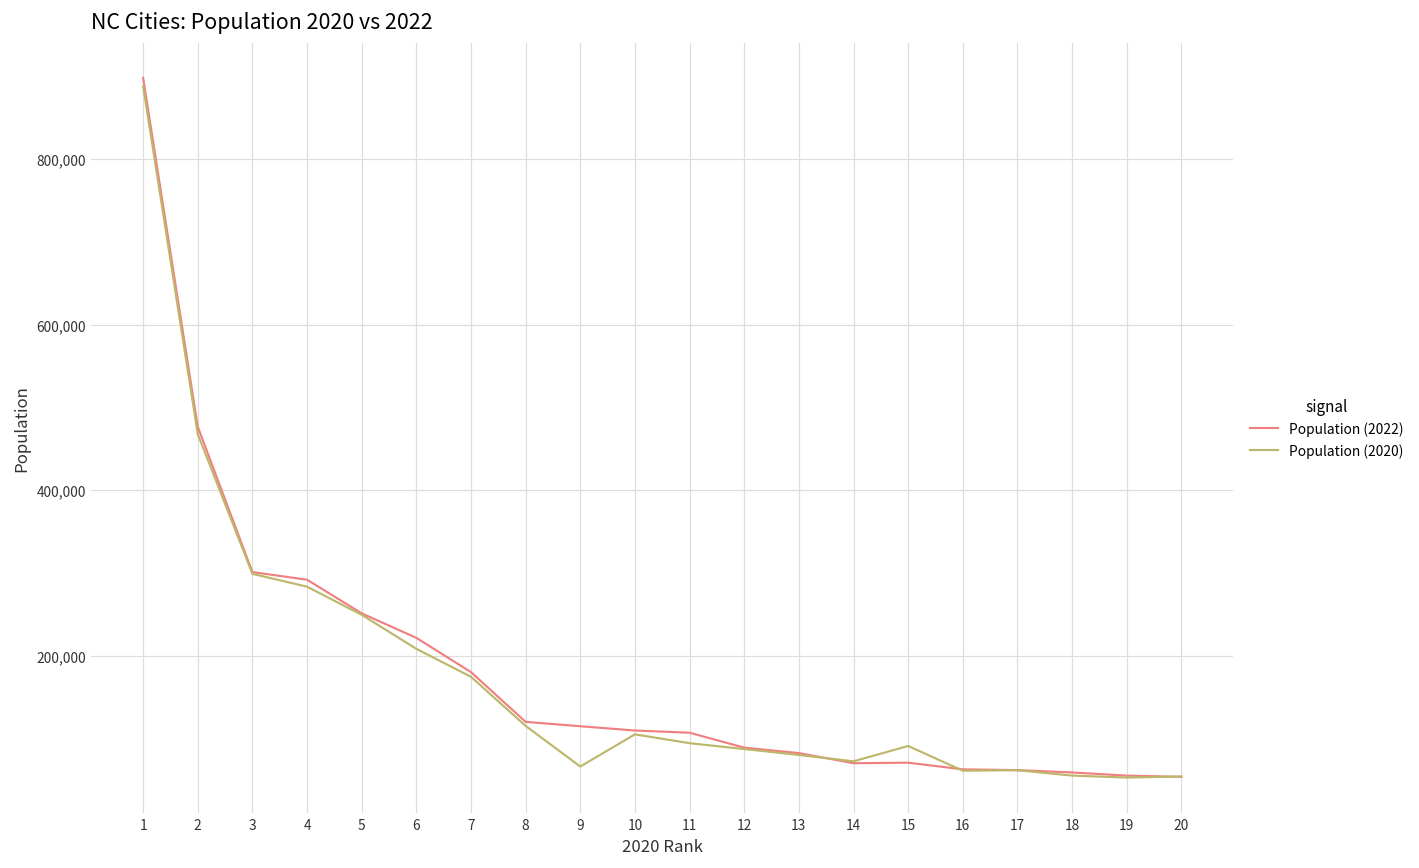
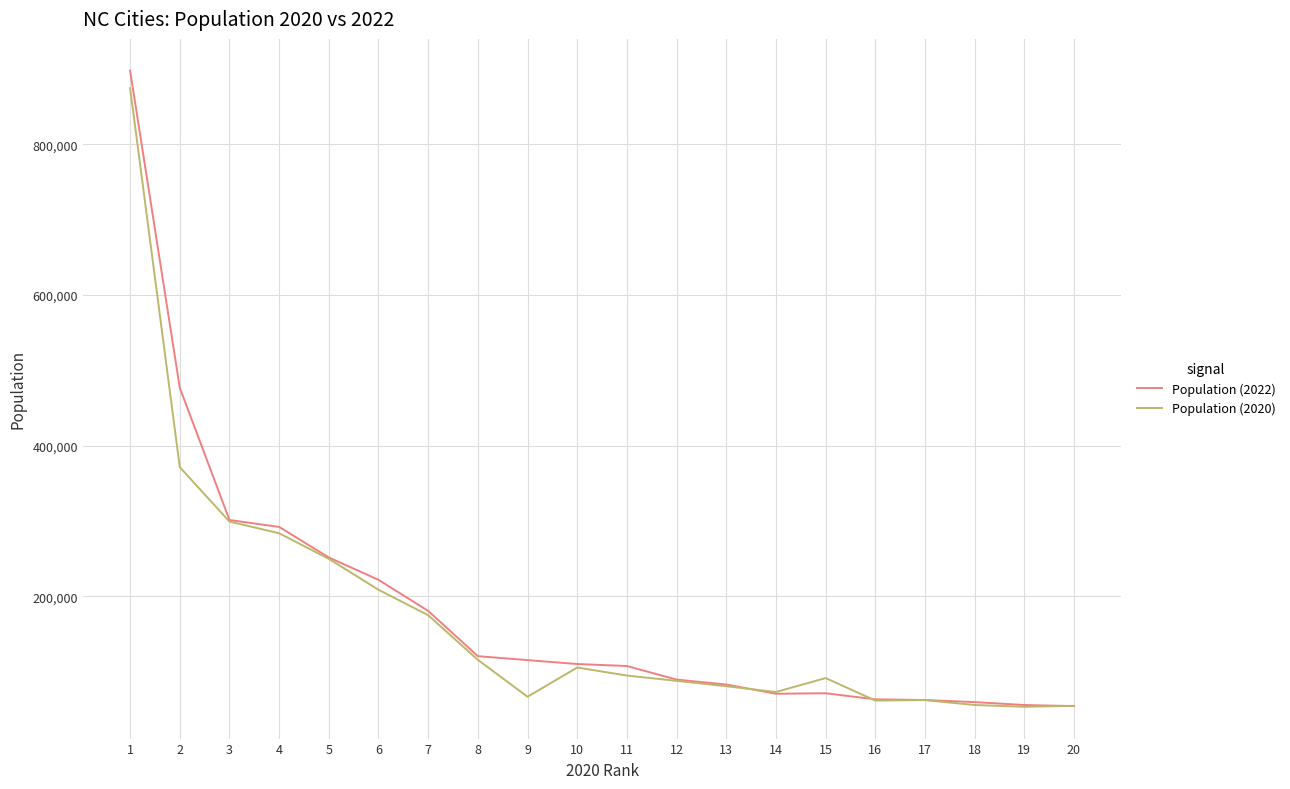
  {
    "Population (2022)": {
      "1": "900,000",
      "2": "480,000",
      "4": "290,000",
      "6": "220,000",
      "7": "180,000",
      "8": "120,000",
      "9": "120,000",
      "10": "110,000",
      "11": "110,000",
      "15": "70,000",
      "18": "60,000"
    },
    "Population (2020)": {
-     "1": "890,000",
-     "2": "470,000",
+     "1": "870,000",
+     "2": "370,000",
      "4": "280,000",
      "6": "210,000",
      "7": "170,000",
      "8": "120,000",
      "9": "70,000",
      "10": "110,000",
      "11": "90,000",
      "15": "90,000",
      "18": "60,000"
    }
  }
